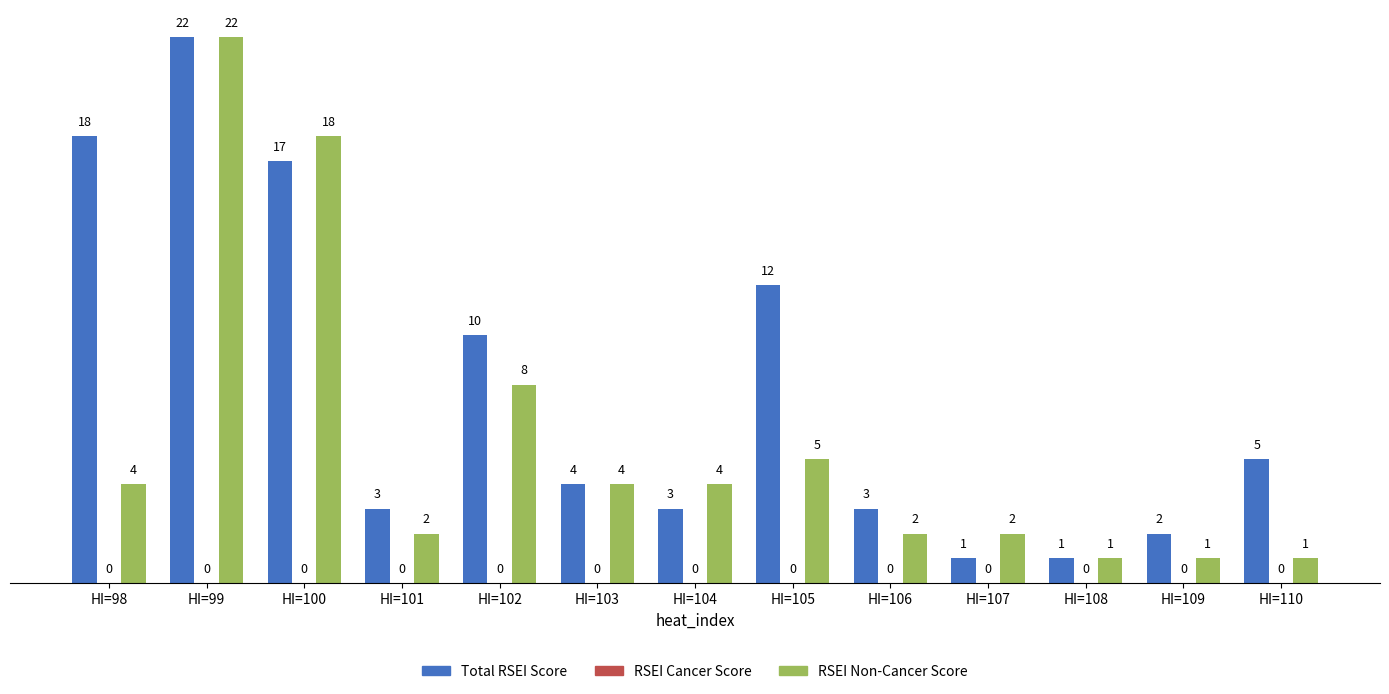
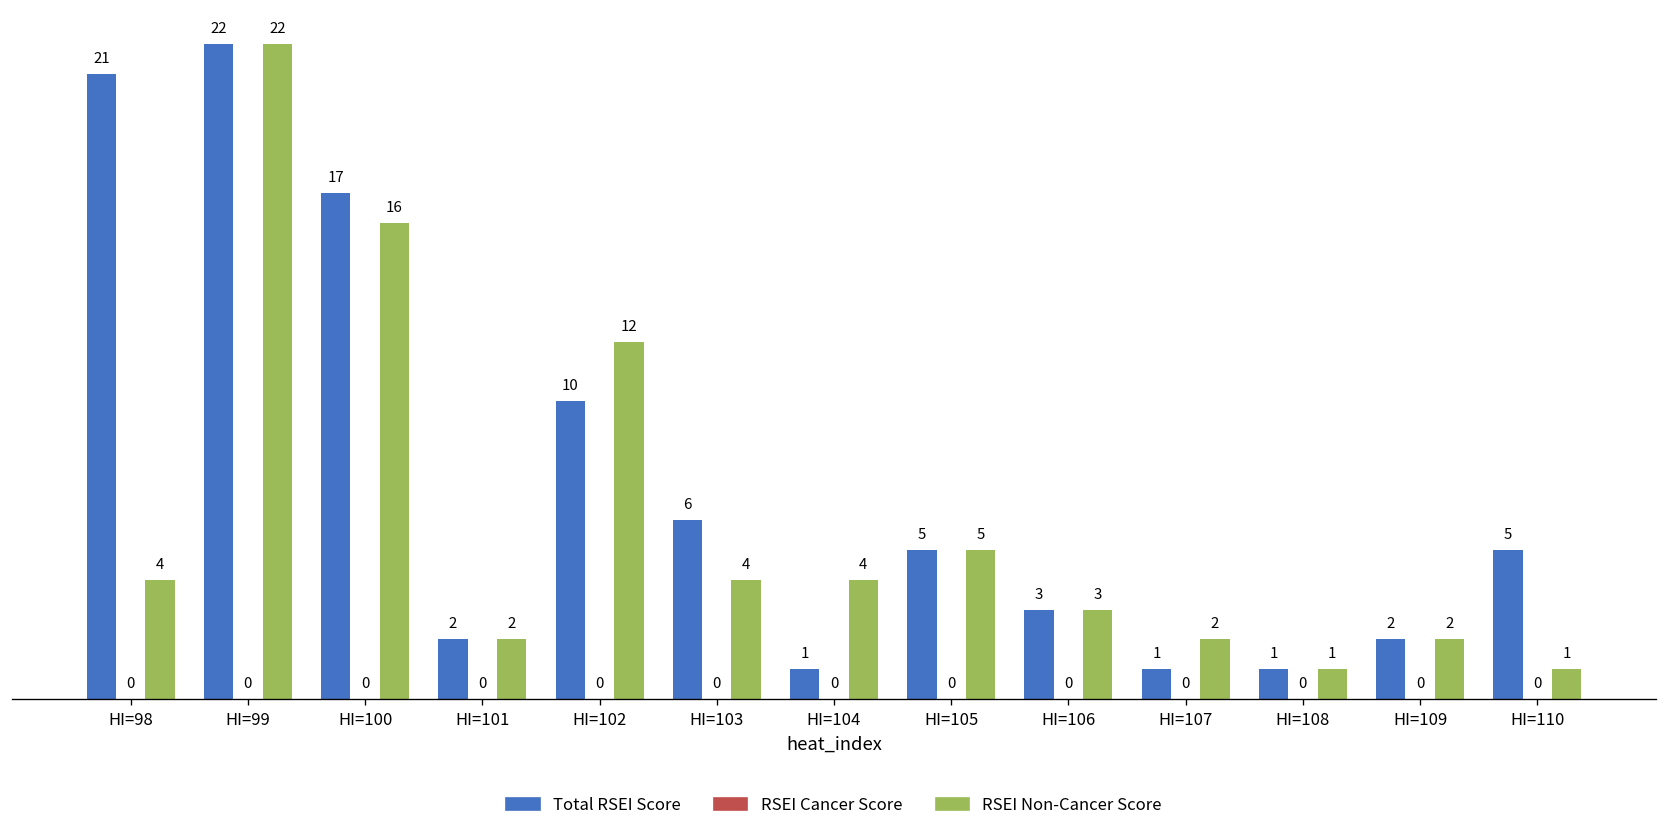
  {
    "Total RSEI Score": {
-     "HI=98": 18,
+     "HI=98": 21,
      "HI=99": 22,
      "HI=100": 17,
-     "HI=101": 3,
+     "HI=101": 2,
      "HI=102": 10,
-     "HI=103": 4,
-     "HI=104": 3,
-     "HI=105": 12,
+     "HI=103": 6,
+     "HI=104": 1,
+     "HI=105": 5,
      "HI=106": 3,
      "HI=107": 1,
      "HI=108": 1,
      "HI=109": 2,
      "HI=110": 5
    },
    "RSEI Cancer Score": {
      "HI=98": 0,
      "HI=99": 0,
      "HI=100": 0,
      "HI=101": 0,
      "HI=102": 0,
      "HI=103": 0,
      "HI=104": 0,
      "HI=105": 0,
      "HI=106": 0,
      "HI=107": 0,
      "HI=108": 0,
      "HI=109": 0,
      "HI=110": 0
    },
    "RSEI Non-Cancer Score": {
      "HI=98": 4,
      "HI=99": 22,
-     "HI=100": 18,
+     "HI=100": 16,
      "HI=101": 2,
-     "HI=102": 8,
+     "HI=102": 12,
      "HI=103": 4,
      "HI=104": 4,
      "HI=105": 5,
-     "HI=106": 2,
+     "HI=106": 3,
      "HI=107": 2,
      "HI=108": 1,
-     "HI=109": 1,
+     "HI=109": 2,
      "HI=110": 1
    }
  }
